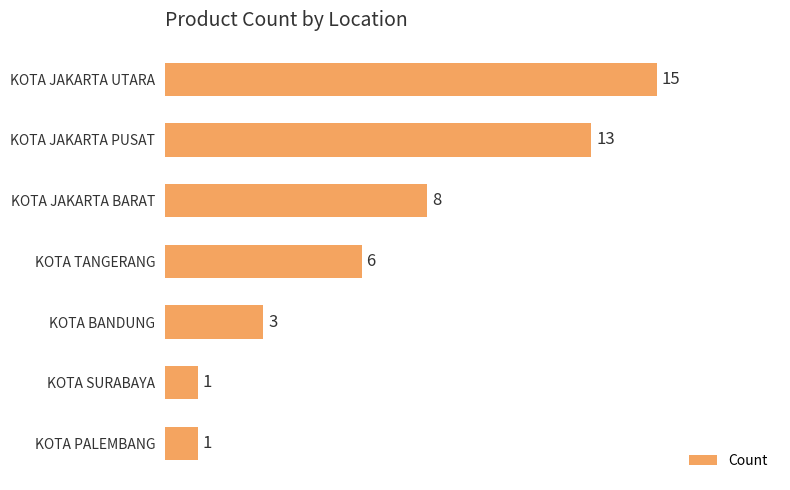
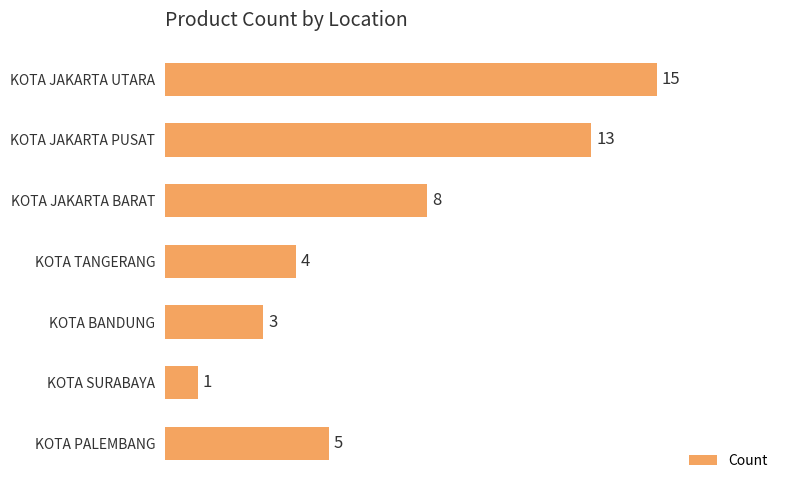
  {
    "KOTA JAKARTA UTARA": 15,
    "KOTA JAKARTA PUSAT": 13,
    "KOTA JAKARTA BARAT": 8,
-   "KOTA TANGERANG": 6,
+   "KOTA TANGERANG": 4,
    "KOTA BANDUNG": 3,
    "KOTA SURABAYA": 1,
-   "KOTA PALEMBANG": 1
+   "KOTA PALEMBANG": 5
  }
